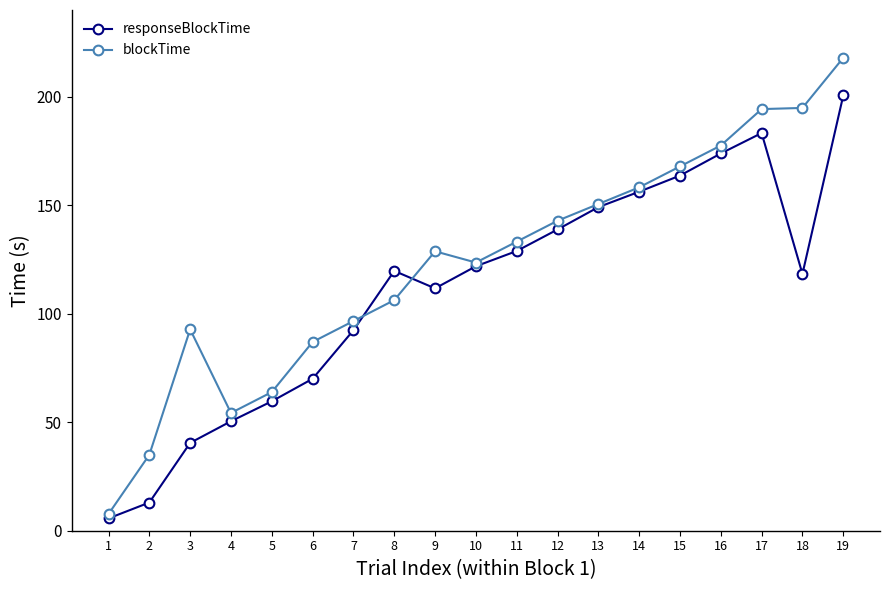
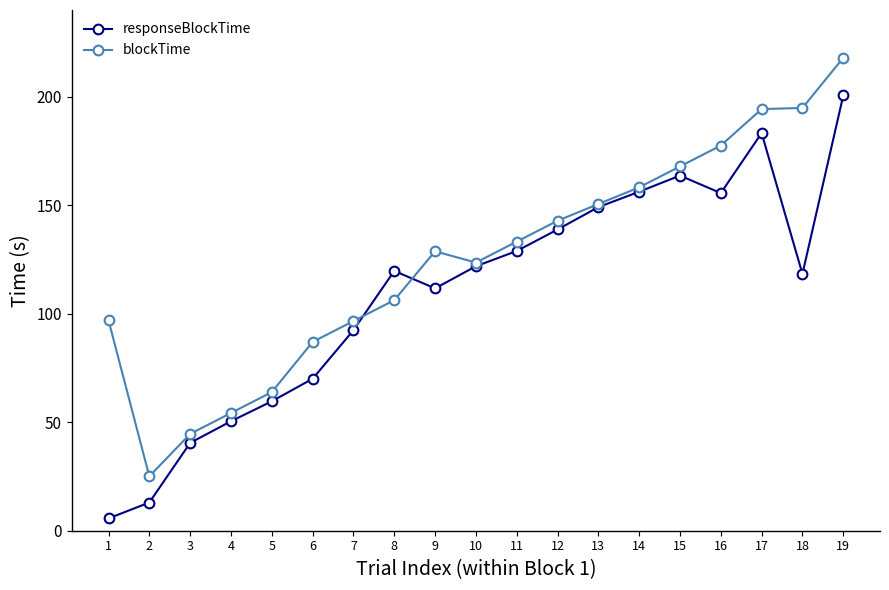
  {
    "responseBlockTime": {
      "1": 6,
      "2": 13,
      "3": 40,
      "4": 50,
      "5": 60,
      "6": 70,
      "7": 92,
      "8": 120,
      "9": 112,
      "10": 122,
      "11": 129,
      "12": 139,
      "13": 149,
      "14": 156,
      "15": 164,
-     "16": 174,
+     "16": 156,
      "17": 183,
      "18": 118,
      "19": 201
    },
    "blockTime": {
-     "1": 8,
-     "2": 35,
-     "3": 93,
+     "1": 97,
+     "2": 25,
+     "3": 45,
      "4": 54,
      "5": 64,
      "6": 87,
      "7": 97,
      "8": 106,
      "9": 129,
      "10": 124,
      "11": 133,
      "12": 143,
      "13": 151,
      "14": 158,
      "15": 168,
      "16": 178,
      "17": 194,
      "18": 195,
      "19": 218
    }
  }
